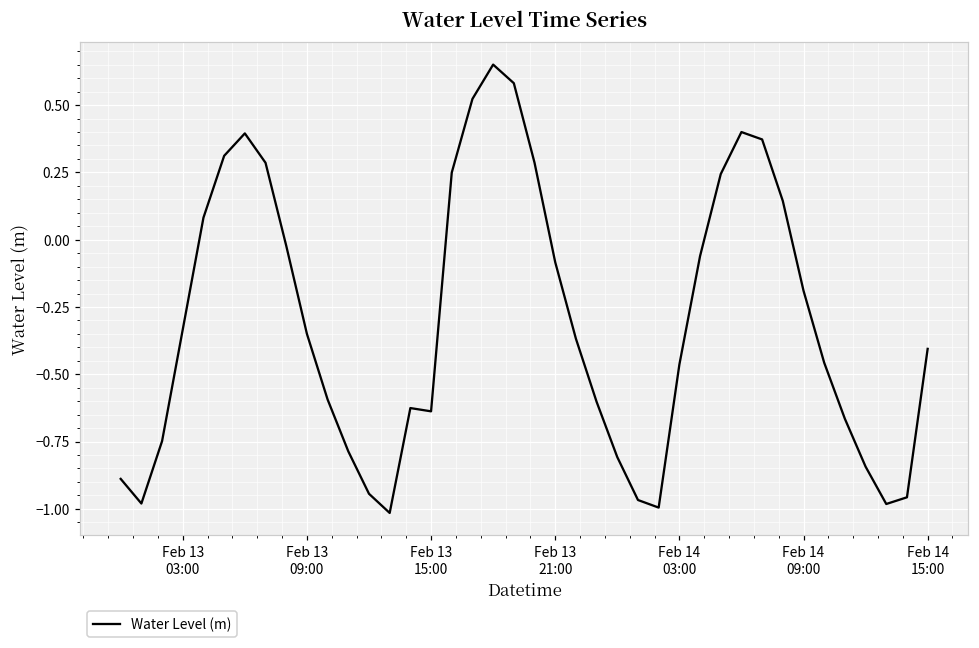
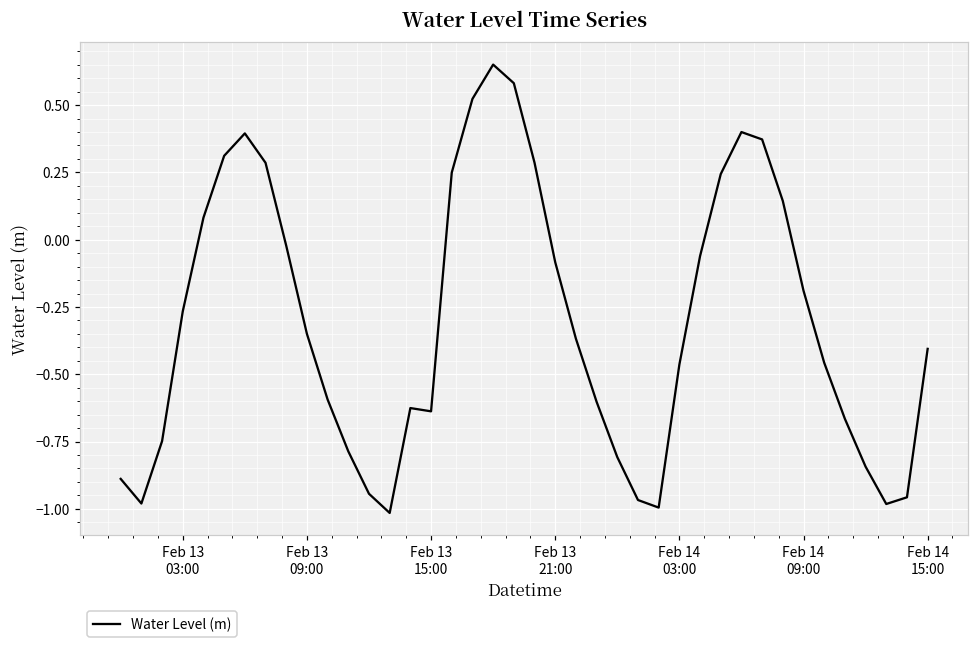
  {
-   "Feb 13 03:00": -0.33,
+   "Feb 13 03:00": -0.27,
    "Feb 13 09:00": -0.35,
    "Feb 13 15:00": -0.64,
    "Feb 13 21:00": -0.08,
    "Feb 14 03:00": -0.46,
    "Feb 14 09:00": -0.19,
    "Feb 14 15:00": -0.41
  }
